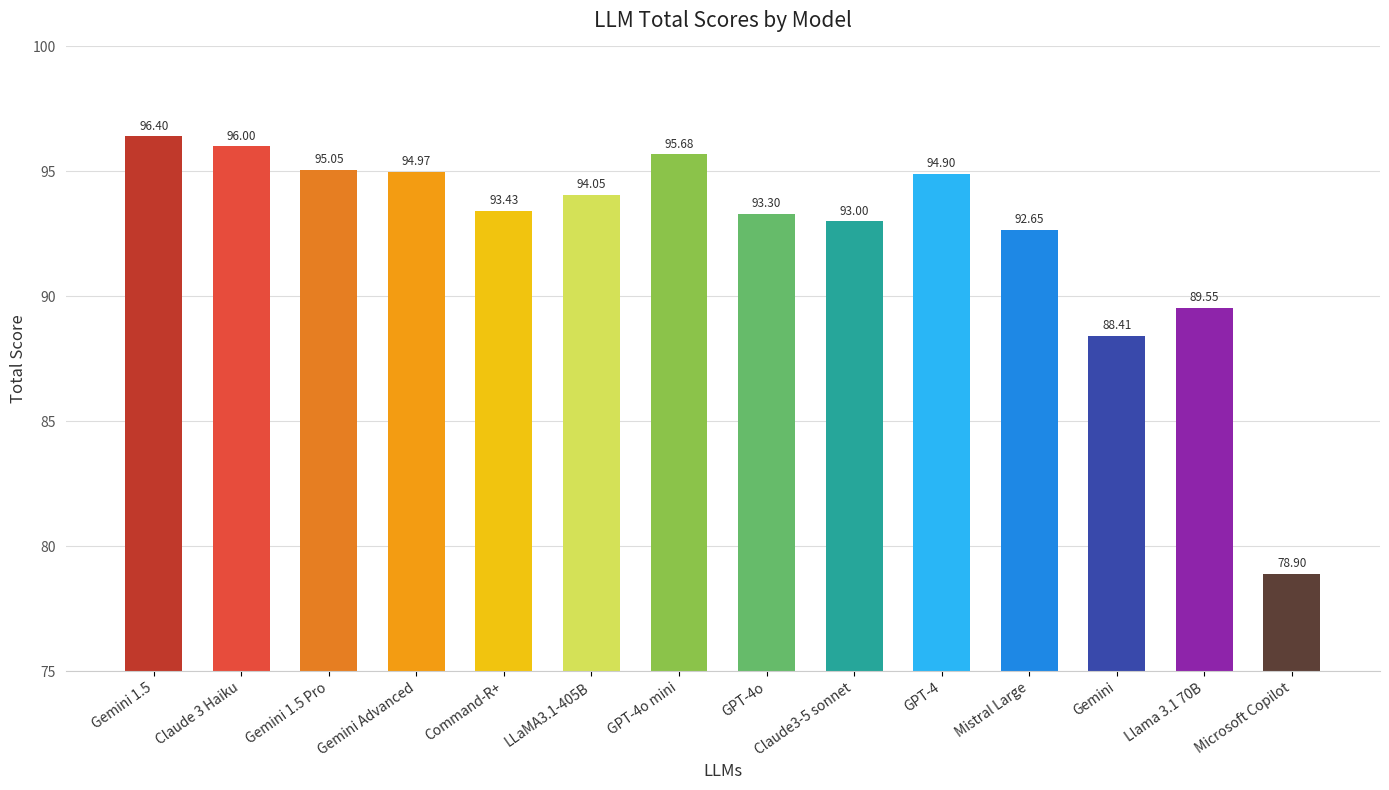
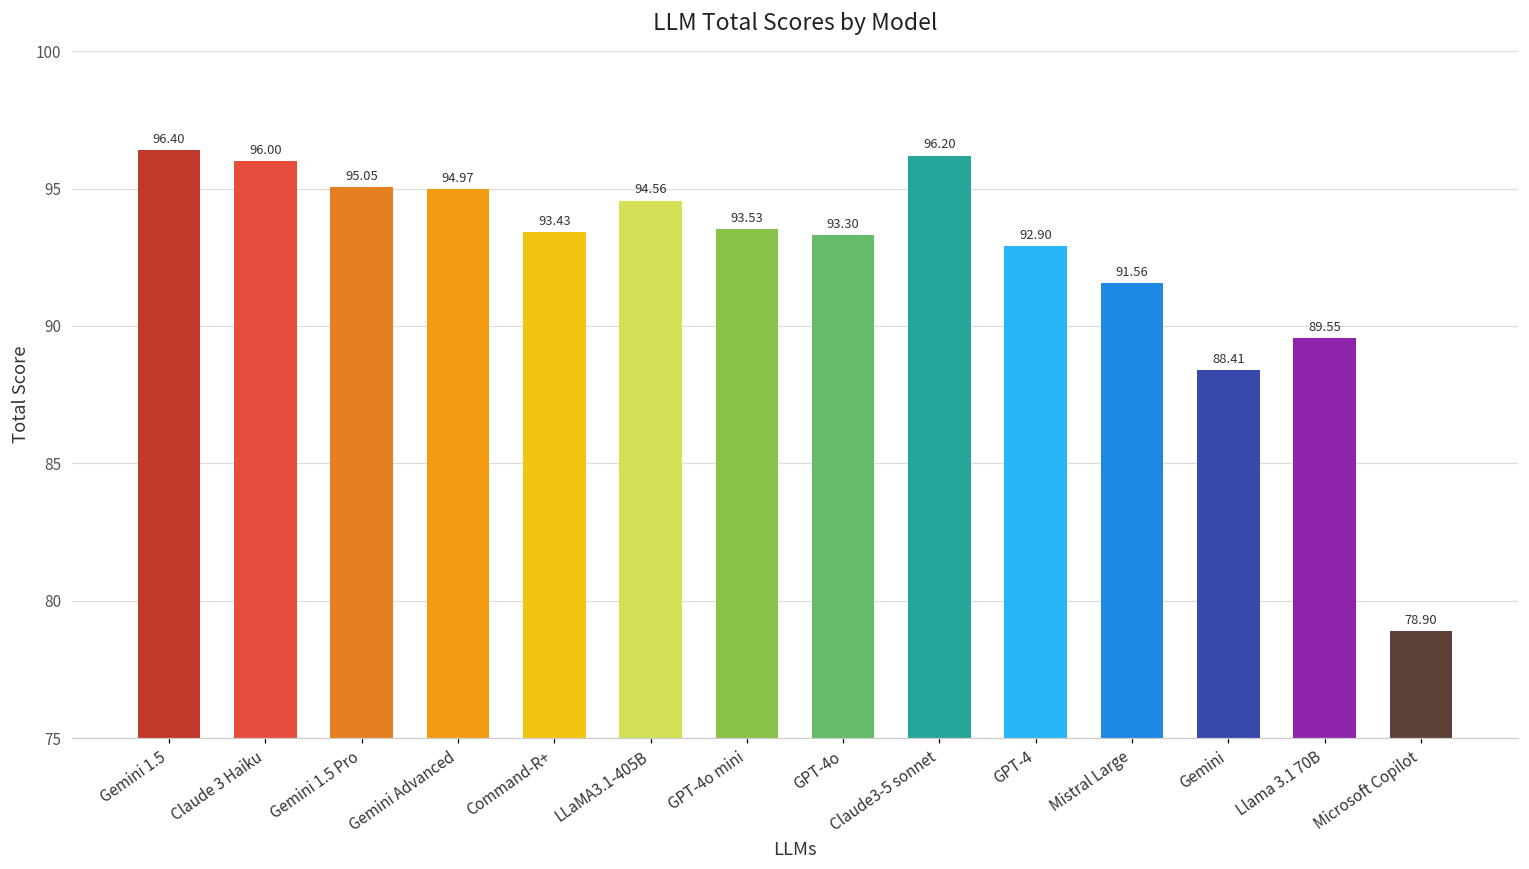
  {
    "Gemini 1.5": 96.40,
    "Claude 3 Haiku": 96.00,
    "Gemini 1.5 Pro": 95.05,
    "Gemini Advanced": 94.97,
    "Command-R+": 93.43,
-   "LLaMA3.1-405B": 94.05,
-   "GPT-4o mini": 95.68,
+   "LLaMA3.1-405B": 94.56,
+   "GPT-4o mini": 93.53,
    "GPT-4o": 93.30,
-   "Claude3-5 sonnet": 93.00,
-   "GPT-4": 94.90,
-   "Mistral Large": 92.65,
+   "Claude3-5 sonnet": 96.20,
+   "GPT-4": 92.90,
+   "Mistral Large": 91.56,
    "Gemini": 88.41,
    "Llama 3.1 70B": 89.55,
    "Microsoft Copilot": 78.90
  }
